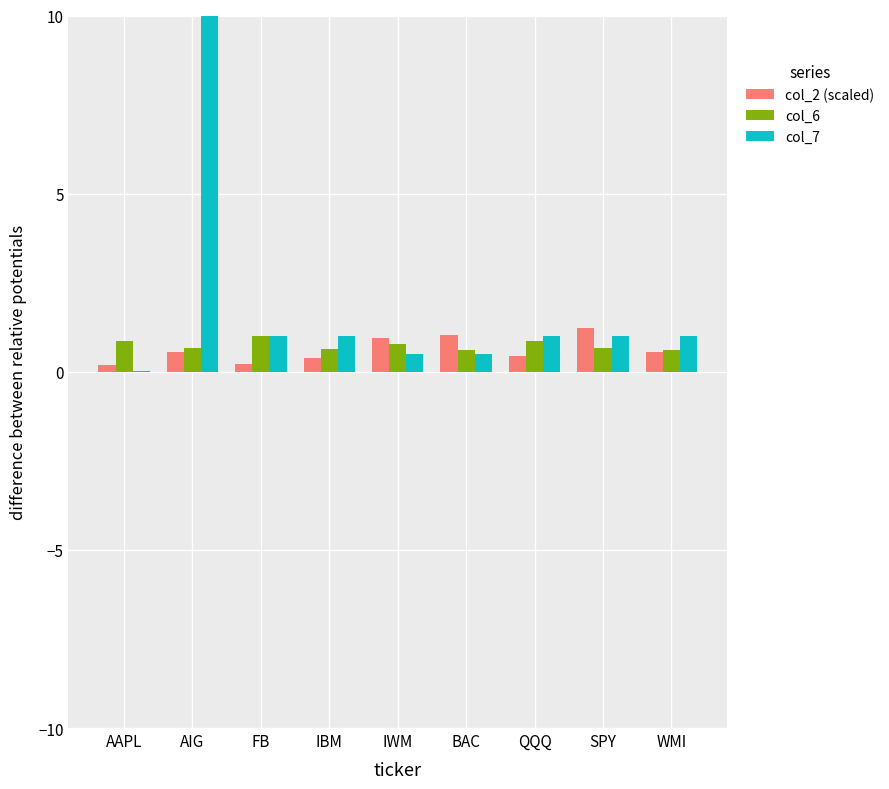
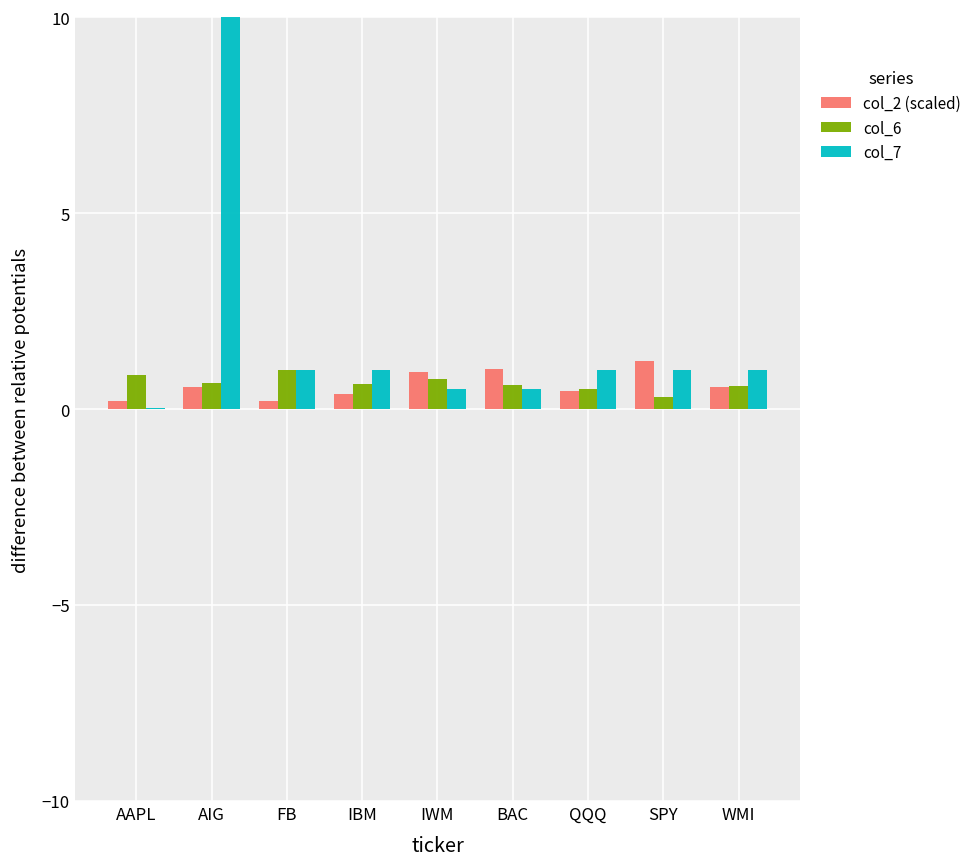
  {
    "col_2 (scaled)": {
      "AAPL": 0.2,
      "AIG": 0.6,
      "FB": 0.2,
      "IBM": 0.4,
      "IWM": 0.9,
      "BAC": 1.0,
      "QQQ": 0.5,
      "SPY": 1.2,
      "WMI": 0.6
    },
    "col_6": {
      "AAPL": 0.9,
      "AIG": 0.7,
      "FB": 1.0,
      "IBM": 0.6,
      "IWM": 0.8,
      "BAC": 0.6,
-     "QQQ": 0.9,
-     "SPY": 0.7,
+     "QQQ": 0.5,
+     "SPY": 0.3,
      "WMI": 0.6
    },
    "col_7": {
      "FB": 1.0,
      "IBM": 1.0,
      "IWM": 0.5,
      "BAC": 0.5,
      "QQQ": 1.0,
      "SPY": 1.0,
      "WMI": 1.0
    }
  }
